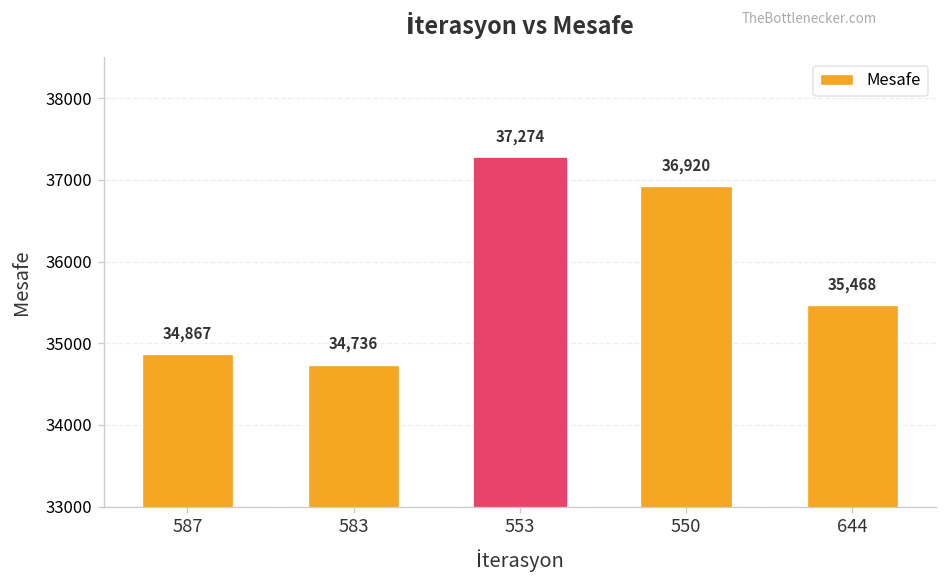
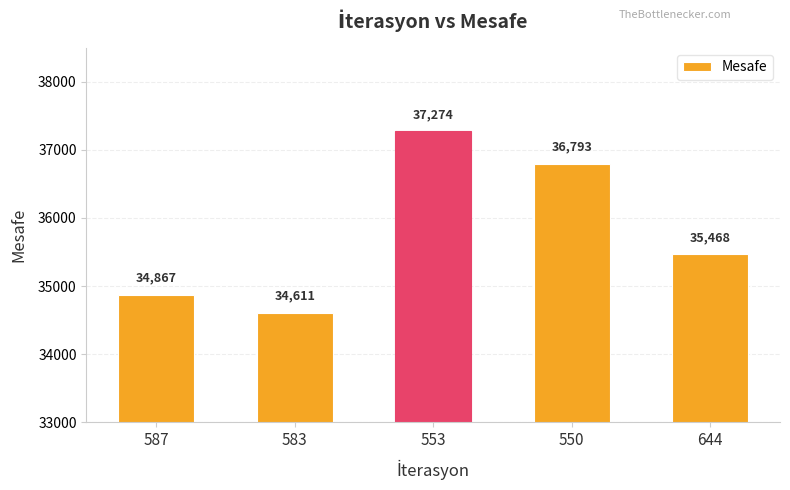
  {
    "587": "34,867",
-   "583": "34,736",
+   "583": "34,611",
    "553": "37,274",
-   "550": "36,920",
+   "550": "36,793",
    "644": "35,468"
  }
